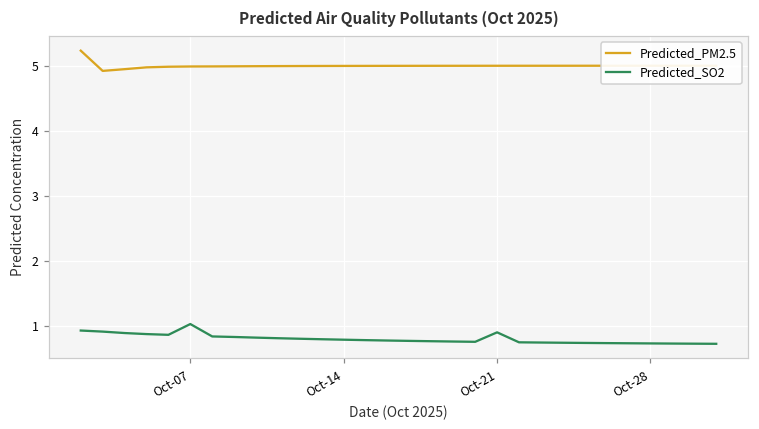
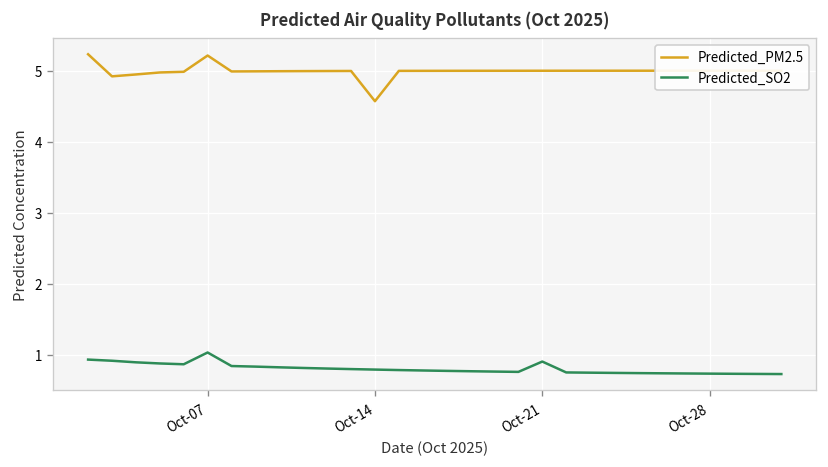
  {
    "Predicted_PM2.5": {
-     "Oct-07": 5.0,
-     "Oct-14": 5.0,
+     "Oct-07": 5.2,
+     "Oct-14": 4.6,
      "Oct-21": 5.0
    },
    "Predicted_SO2": {
      "Oct-07": 1.0,
      "Oct-14": 0.8,
      "Oct-21": 0.9,
      "Oct-28": 0.7
    }
  }
